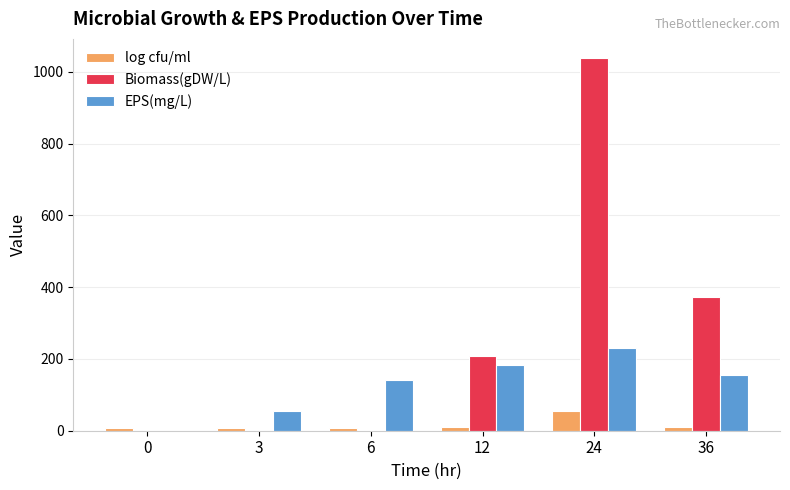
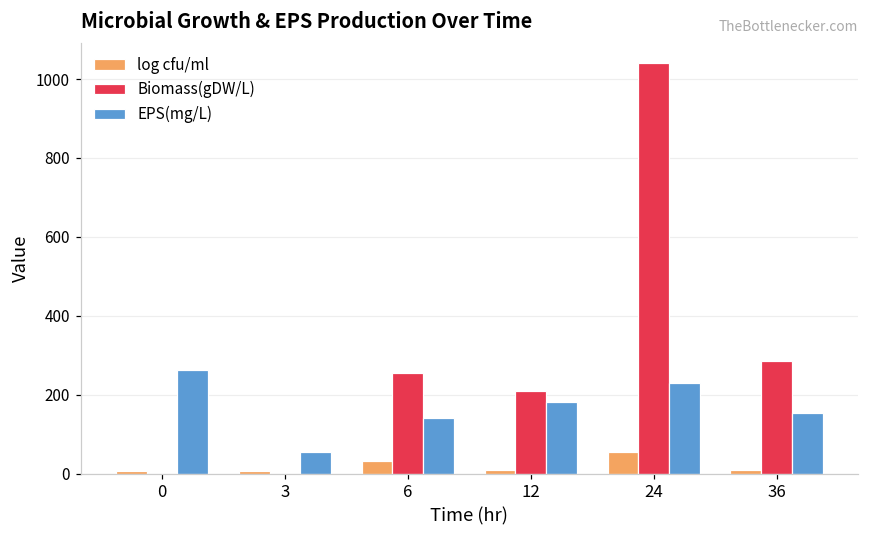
  {
    "log cfu/ml": {
      "0": 10,
      "3": 10,
-     "6": 10,
+     "6": 30,
      "12": 10,
      "24": 50,
      "36": 10
    },
    "Biomass(gDW/L)": {
-     "6": 0,
+     "6": 260,
      "12": 210,
      "24": 1040,
-     "36": 370
+     "36": 290
    },
    "EPS(mg/L)": {
-     "0": 0,
+     "0": 260,
      "3": 50,
      "6": 140,
      "12": 180,
      "24": 230,
      "36": 150
    }
  }
